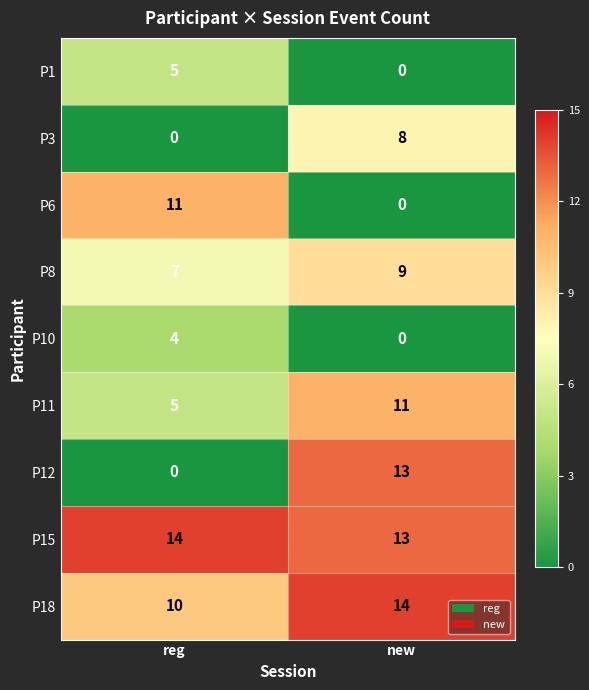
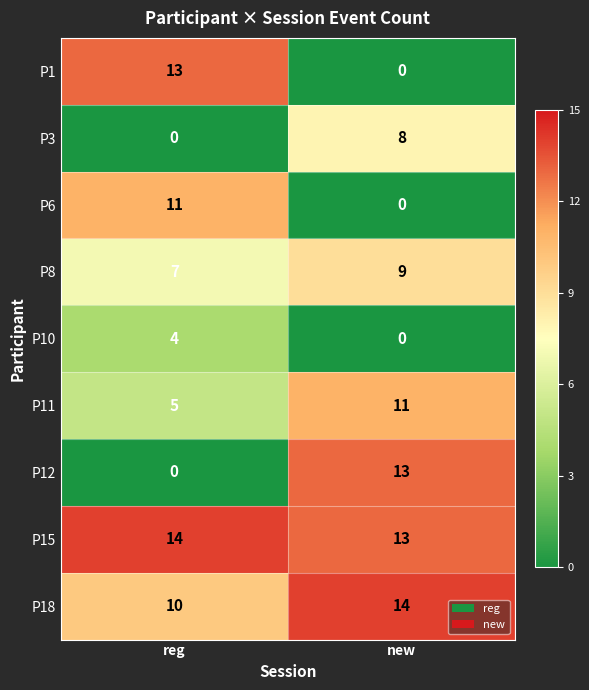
  {
    "P1": {
-     "reg": 5,
+     "reg": 13,
      "new": 0
    },
    "P3": {
      "reg": 0,
      "new": 8
    },
    "P6": {
      "reg": 11,
      "new": 0
    },
    "P8": {
      "reg": 7,
      "new": 9
    },
    "P10": {
      "reg": 4,
      "new": 0
    },
    "P11": {
      "reg": 5,
      "new": 11
    },
    "P12": {
      "reg": 0,
      "new": 13
    },
    "P15": {
      "reg": 14,
      "new": 13
    },
    "P18": {
      "reg": 10,
      "new": 14
    }
  }
